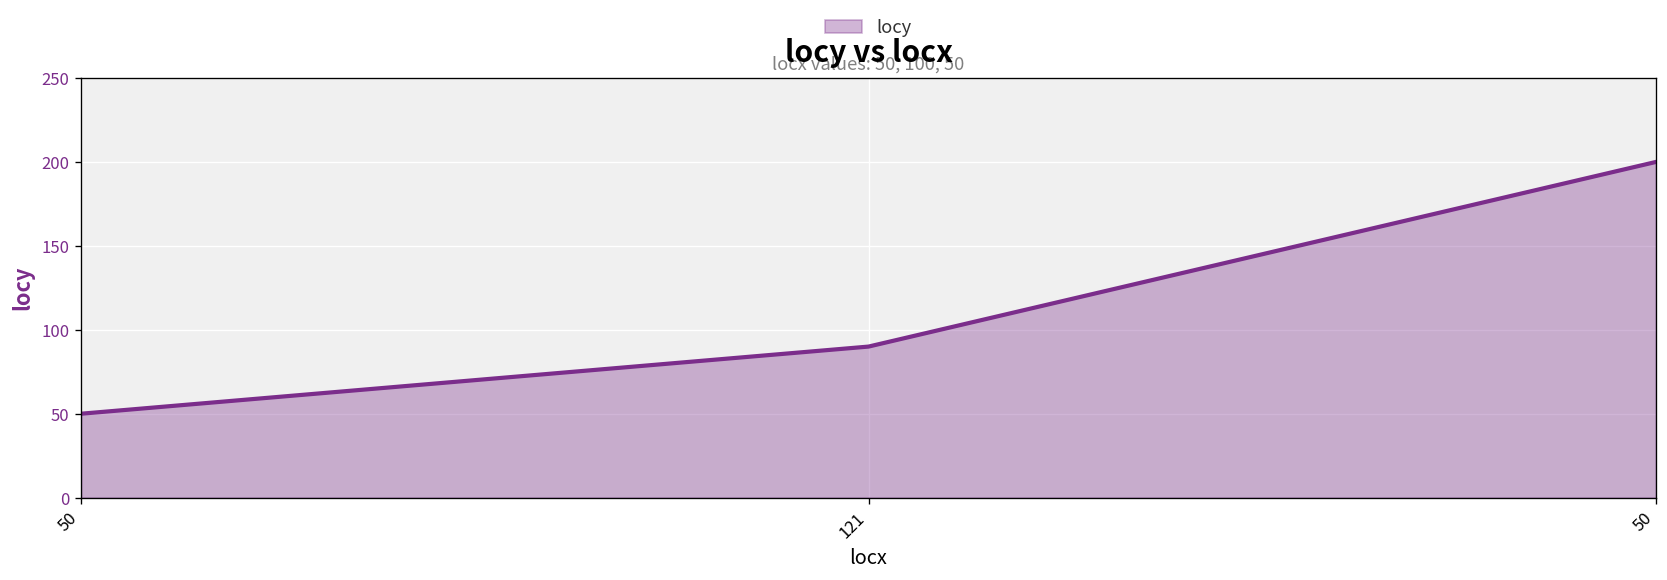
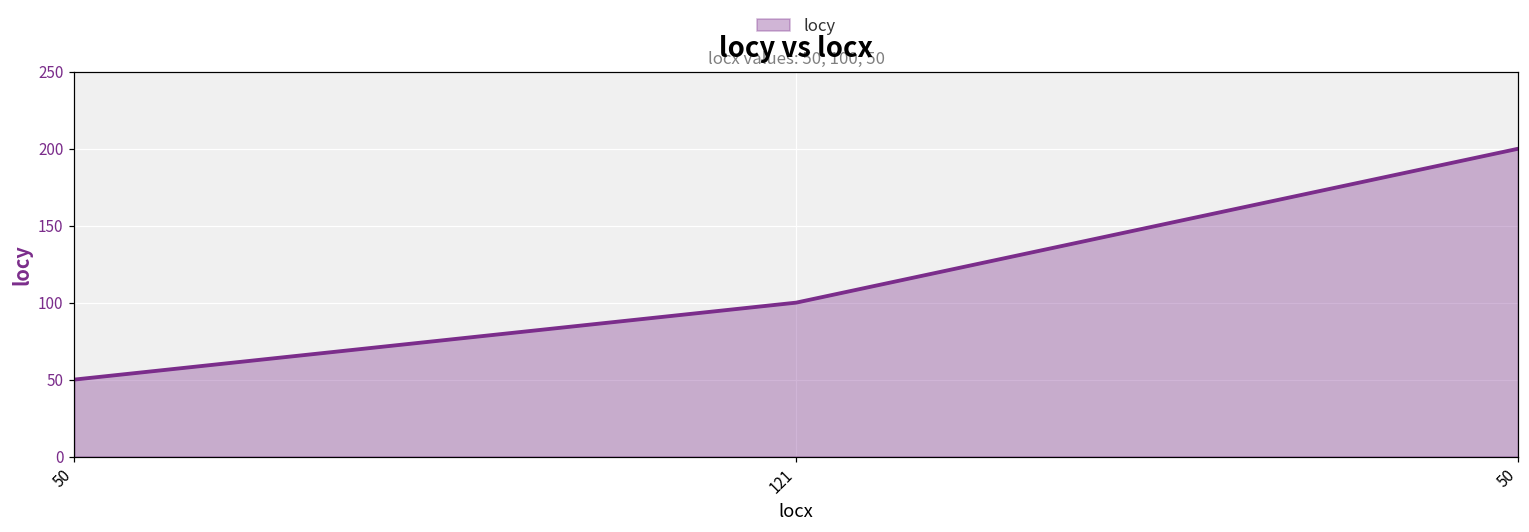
  {
-   "121": 90
+   "121": 100
  }
